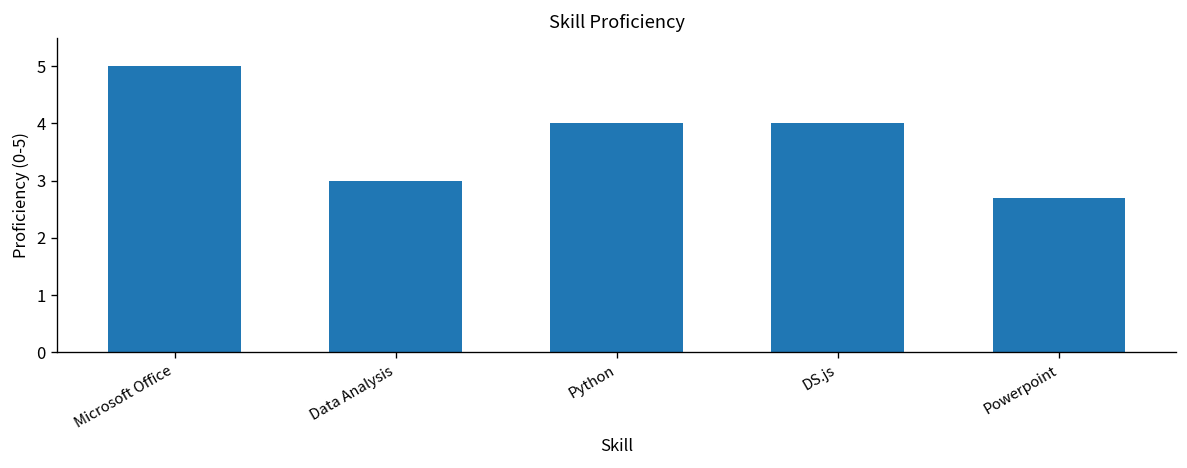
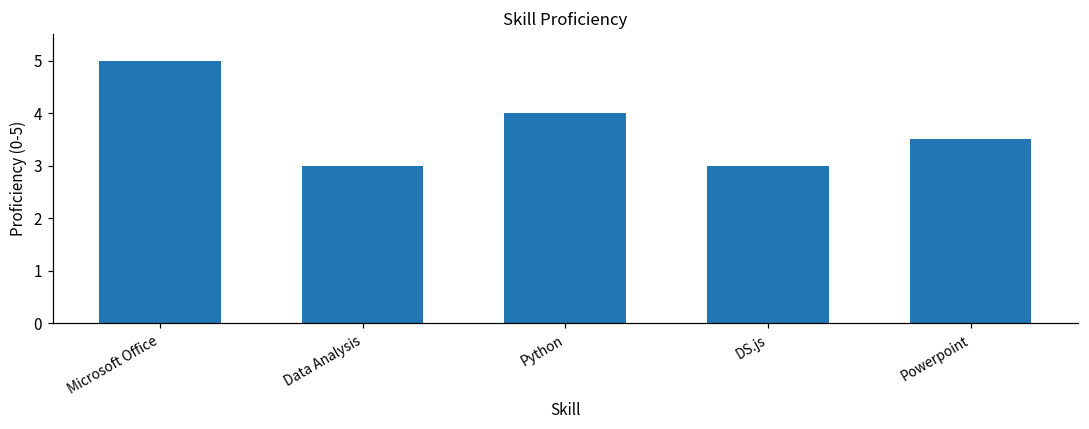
  {
    "Microsoft Office": 5.0,
    "Data Analysis": 3.0,
    "Python": 4.0,
-   "DS.js": 4,
-   "Powerpoint": 2.7
+   "DS.js": 3,
+   "Powerpoint": 3.5
  }
